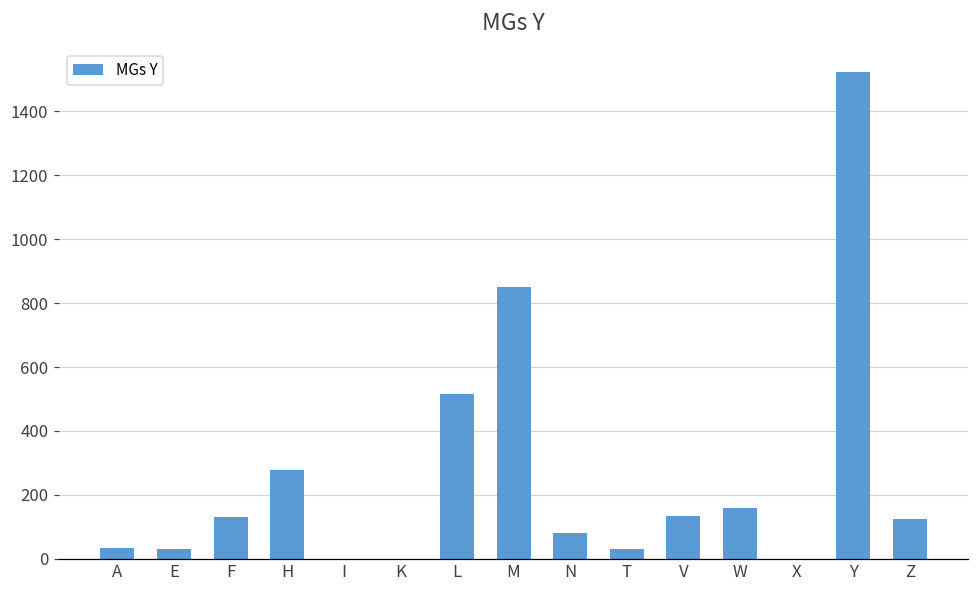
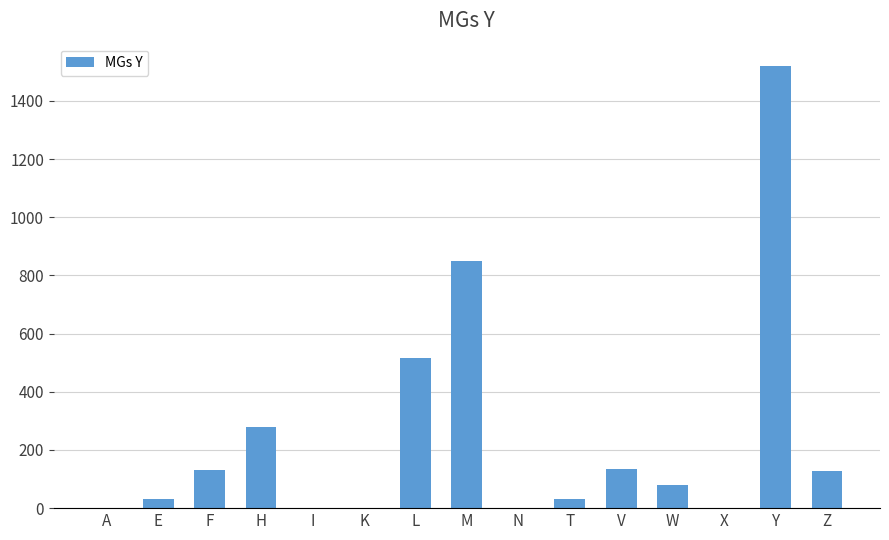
  {
-   "A": 40,
+   "A": 0,
    "E": 30,
    "F": 130,
    "H": 280,
    "I": 0,
    "K": 0,
    "L": 520,
    "M": 850,
-   "N": 80,
+   "N": 0,
    "T": 30,
    "V": 140,
-   "W": 160,
+   "W": 80,
    "X": 0,
    "Y": 1520,
    "Z": 130
  }
